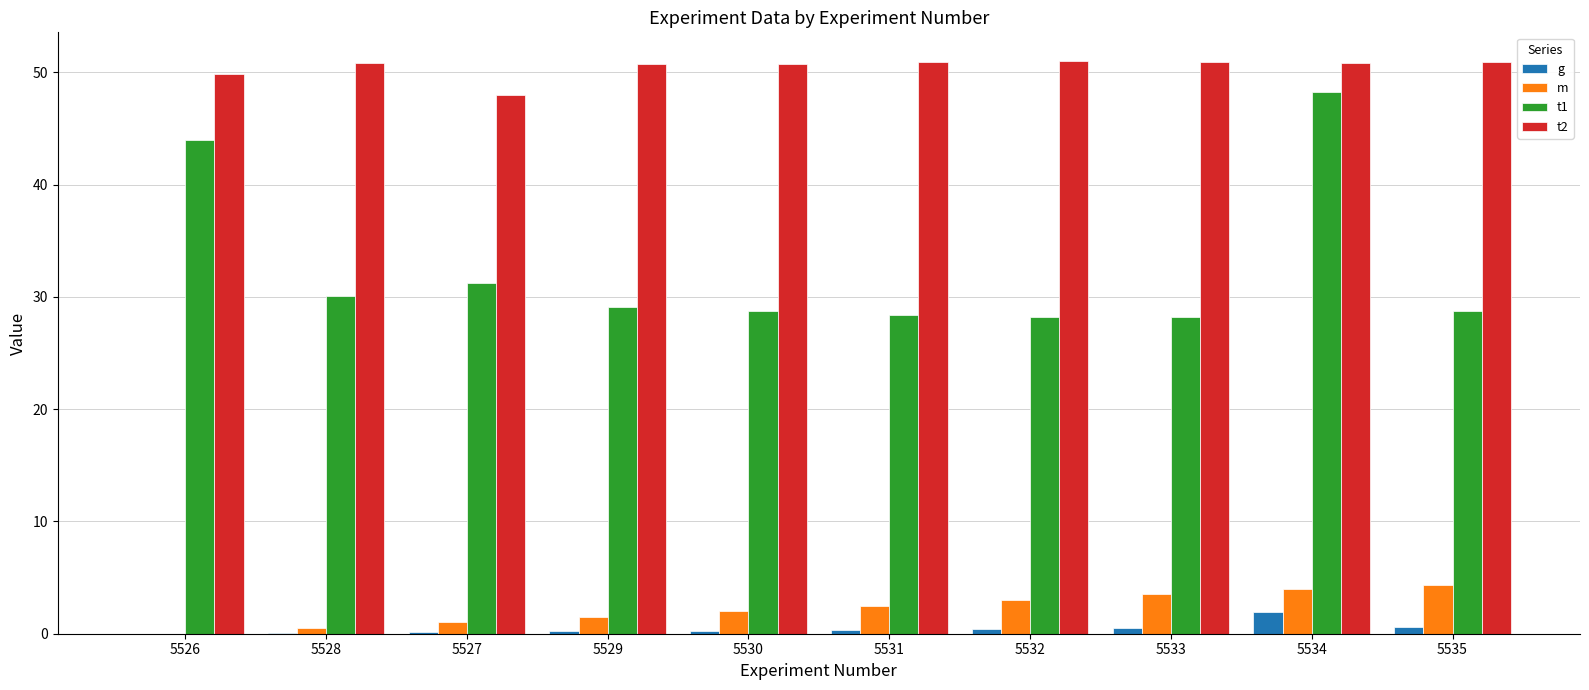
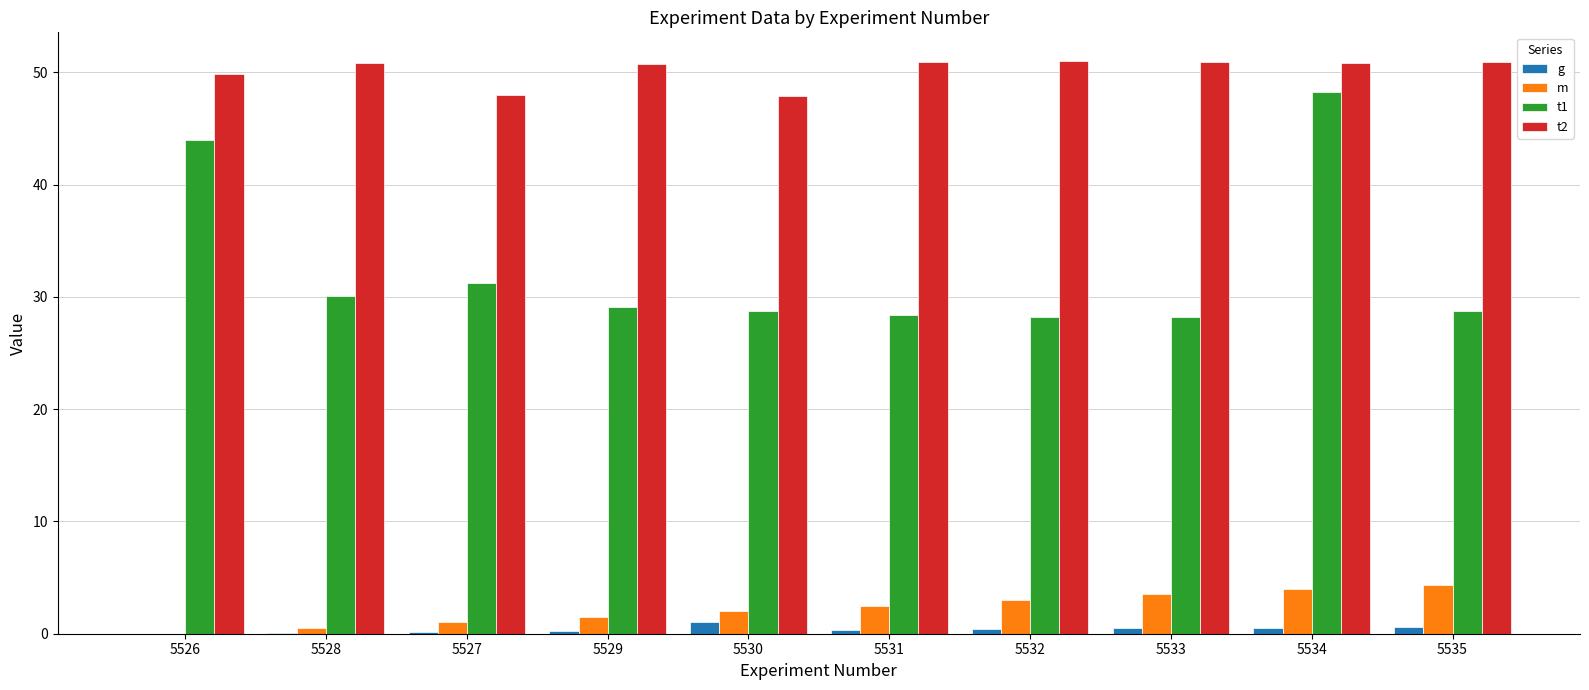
  {
    "g": {
      "5526": 0.0,
-     "5530": 0.3,
+     "5530": 1.1,
      "5531": 0.3,
      "5532": 0.4,
      "5533": 0.5,
-     "5534": 1.9,
+     "5534": 0.5,
      "5535": 0.6
    },
    "m": {
      "5526": 0.0,
      "5528": 0.5,
      "5527": 1.0,
      "5529": 1.5,
      "5530": 2.0,
      "5531": 2.5,
      "5532": 3.0,
      "5533": 3.5,
      "5534": 4.0,
      "5535": 4.4
    },
    "t1": {
      "5526": 44.0,
      "5528": 30.1,
      "5527": 31.2,
      "5529": 29.1,
      "5530": 28.7,
      "5531": 28.4,
      "5532": 28.2,
      "5533": 28.2,
      "5534": 48.2,
      "5535": 28.7
    },
    "t2": {
      "5526": 49.8,
      "5528": 50.8,
      "5527": 48.0,
      "5529": 50.7,
-     "5530": 50.7,
+     "5530": 47.9,
      "5531": 50.9,
      "5532": 51.0,
      "5533": 50.9,
      "5534": 50.8,
      "5535": 50.9
    }
  }
